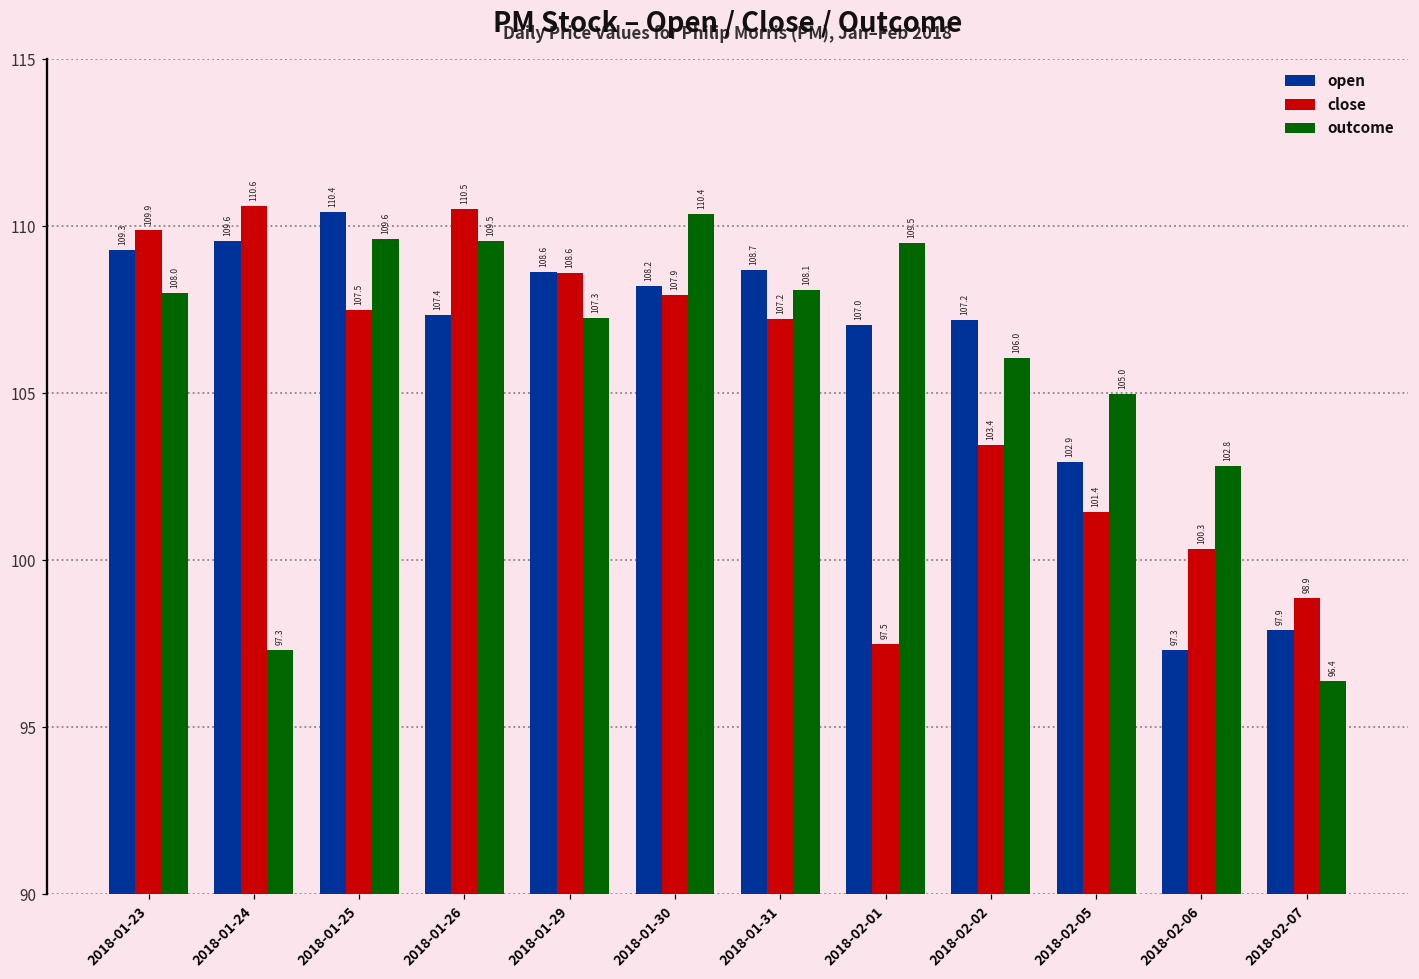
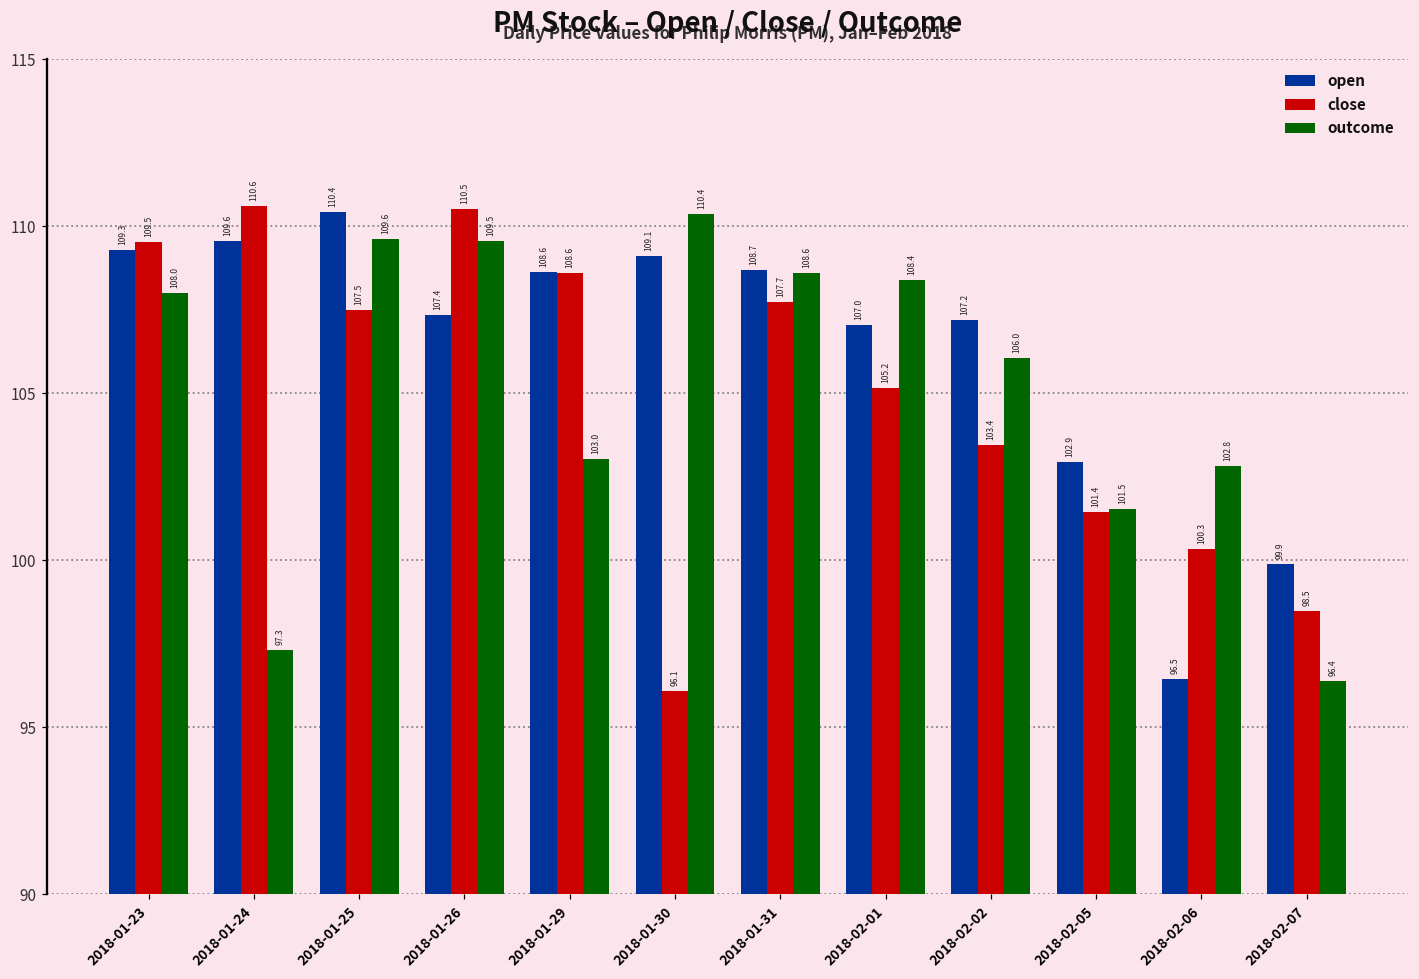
  {
    "open": {
      "2018-01-23": 109.3,
      "2018-01-24": 109.6,
      "2018-01-25": 110.4,
      "2018-01-26": 107.4,
      "2018-01-29": 108.6,
-     "2018-01-30": 108.2,
+     "2018-01-30": 109.1,
      "2018-01-31": 108.7,
      "2018-02-01": 107.0,
      "2018-02-02": 107.2,
      "2018-02-05": 102.9,
-     "2018-02-06": 97.3,
-     "2018-02-07": 97.9
+     "2018-02-06": 96.5,
+     "2018-02-07": 99.9
    },
    "close": {
-     "2018-01-23": 109.9,
+     "2018-01-23": 109.5,
      "2018-01-24": 110.6,
      "2018-01-25": 107.5,
      "2018-01-26": 110.5,
      "2018-01-29": 108.6,
-     "2018-01-30": 107.9,
-     "2018-01-31": 107.2,
-     "2018-02-01": 97.5,
+     "2018-01-30": 96.1,
+     "2018-01-31": 107.7,
+     "2018-02-01": 105.2,
      "2018-02-02": 103.4,
      "2018-02-05": 101.4,
      "2018-02-06": 100.3,
-     "2018-02-07": 98.9
+     "2018-02-07": 98.5
    },
    "outcome": {
      "2018-01-23": 108.0,
      "2018-01-24": 97.3,
      "2018-01-25": 109.6,
      "2018-01-26": 109.5,
-     "2018-01-29": 107.3,
+     "2018-01-29": 103.0,
      "2018-01-30": 110.4,
-     "2018-01-31": 108.1,
-     "2018-02-01": 109.5,
+     "2018-01-31": 108.6,
+     "2018-02-01": 108.4,
      "2018-02-02": 106.0,
-     "2018-02-05": 105.0,
+     "2018-02-05": 101.5,
      "2018-02-06": 102.8,
      "2018-02-07": 96.4
    }
  }
